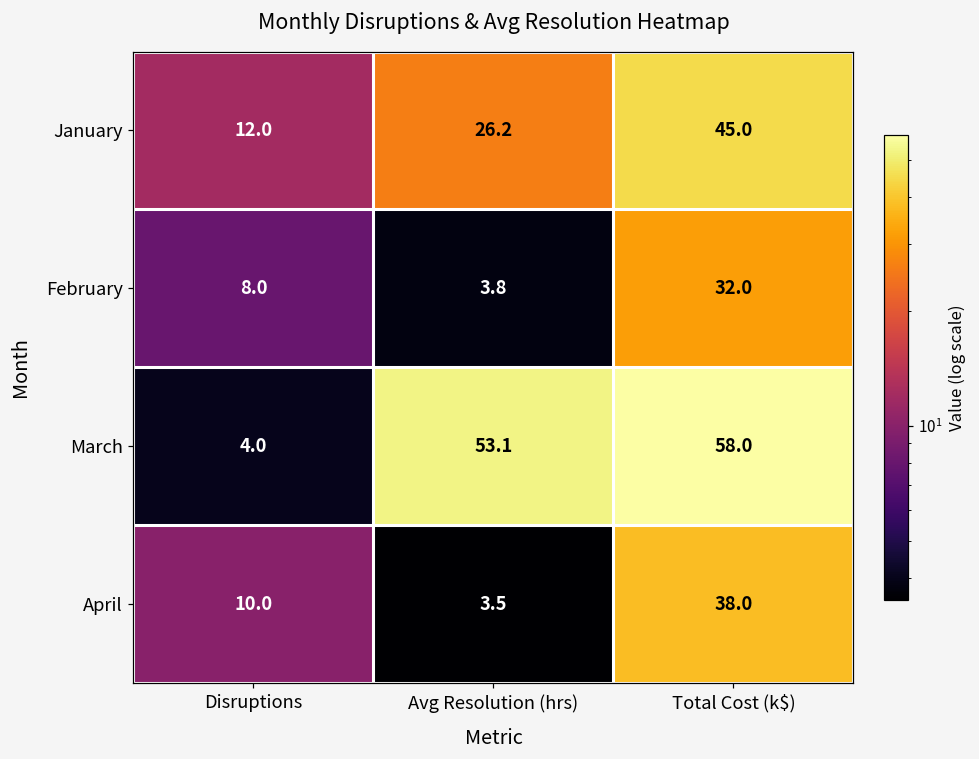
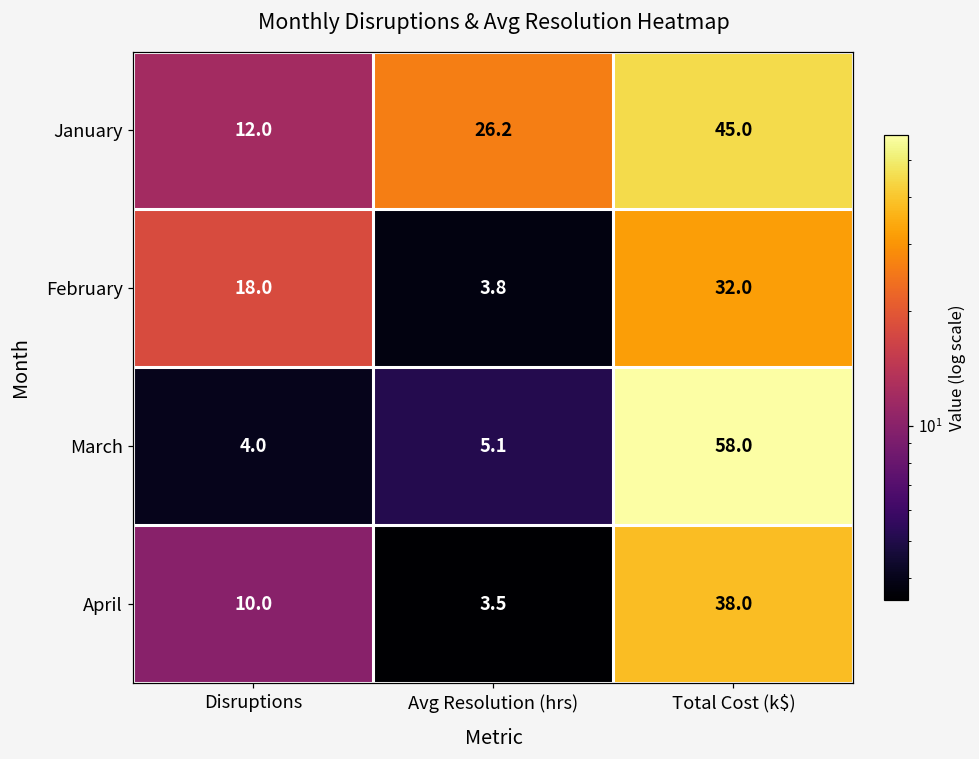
  {
    "January": {
      "Disruptions": 12.0,
      "Avg Resolution (hrs)": 26.2,
      "Total Cost (k$)": 45.0
    },
    "February": {
-     "Disruptions": 8.0,
+     "Disruptions": 18.0,
      "Avg Resolution (hrs)": 3.8,
      "Total Cost (k$)": 32.0
    },
    "March": {
      "Disruptions": 4.0,
-     "Avg Resolution (hrs)": 53.1,
+     "Avg Resolution (hrs)": 5.1,
      "Total Cost (k$)": 58.0
    },
    "April": {
      "Disruptions": 10.0,
      "Avg Resolution (hrs)": 3.5,
      "Total Cost (k$)": 38.0
    }
  }
